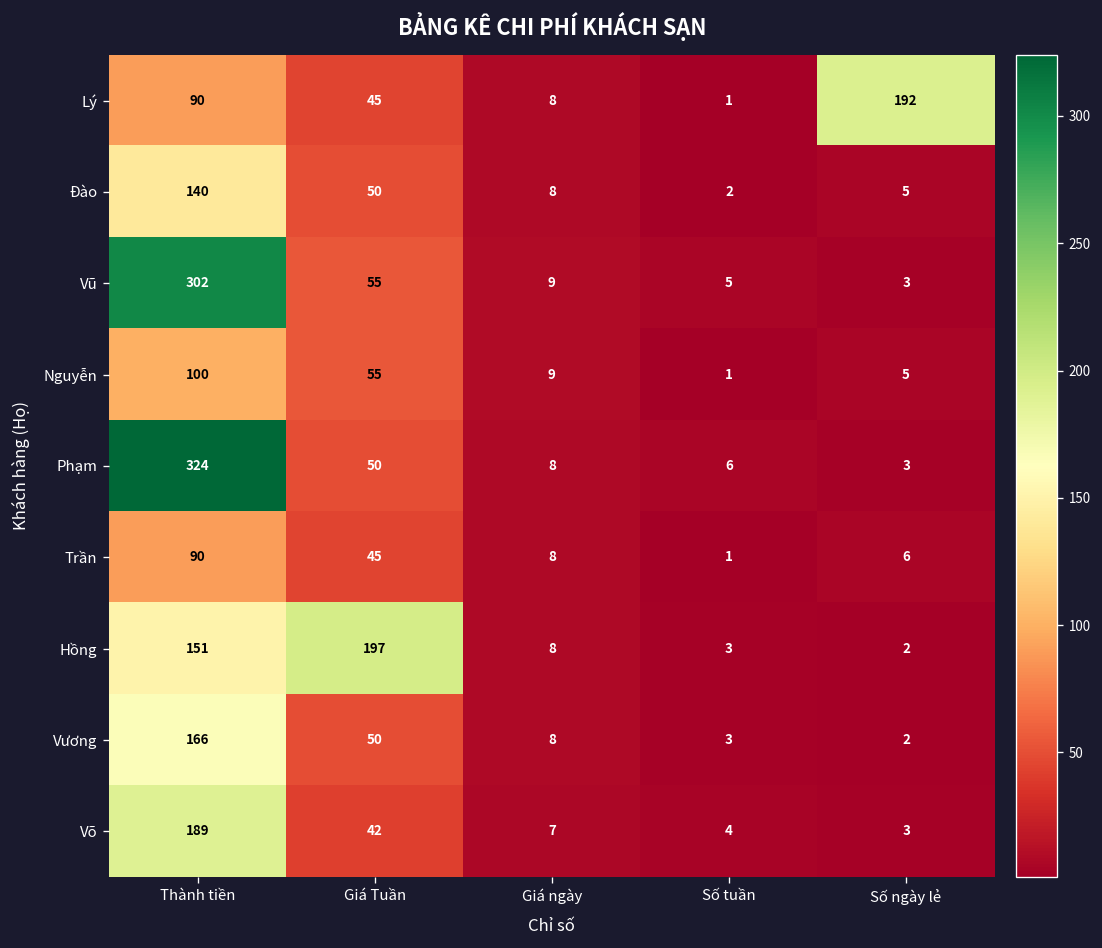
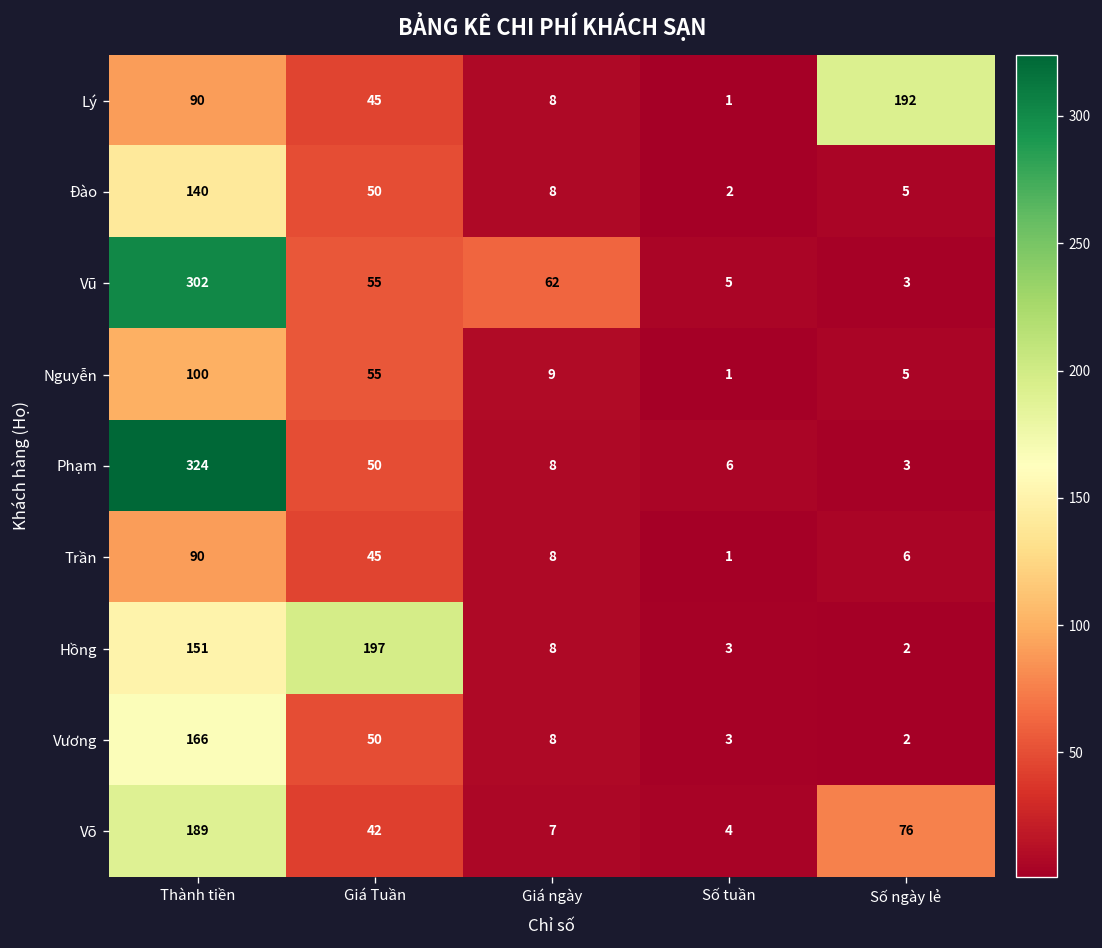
  {
    "Lý": {
      "Thành tiền": 90,
      "Giá Tuần": 45,
      "Giá ngày": 8,
      "Số tuần": 1,
      "Số ngày lẻ": 192
    },
    "Đào": {
      "Thành tiền": 140,
      "Giá Tuần": 50,
      "Giá ngày": 8,
      "Số tuần": 2,
      "Số ngày lẻ": 5
    },
    "Vũ": {
      "Thành tiền": 302,
      "Giá Tuần": 55,
-     "Giá ngày": 9,
+     "Giá ngày": 62,
      "Số tuần": 5,
      "Số ngày lẻ": 3
    },
    "Nguyễn": {
      "Thành tiền": 100,
      "Giá Tuần": 55,
      "Giá ngày": 9,
      "Số tuần": 1,
      "Số ngày lẻ": 5
    },
    "Phạm": {
      "Thành tiền": 324,
      "Giá Tuần": 50,
      "Giá ngày": 8,
      "Số tuần": 6,
      "Số ngày lẻ": 3
    },
    "Trần": {
      "Thành tiền": 90,
      "Giá Tuần": 45,
      "Giá ngày": 8,
      "Số tuần": 1,
      "Số ngày lẻ": 6
    },
    "Hồng": {
      "Thành tiền": 151,
      "Giá Tuần": 197,
      "Giá ngày": 8,
      "Số tuần": 3,
      "Số ngày lẻ": 2
    },
    "Vương": {
      "Thành tiền": 166,
      "Giá Tuần": 50,
      "Giá ngày": 8,
      "Số tuần": 3,
      "Số ngày lẻ": 2
    },
    "Võ": {
      "Thành tiền": 189,
      "Giá Tuần": 42,
      "Giá ngày": 7,
      "Số tuần": 4,
-     "Số ngày lẻ": 3
+     "Số ngày lẻ": 76
    }
  }
